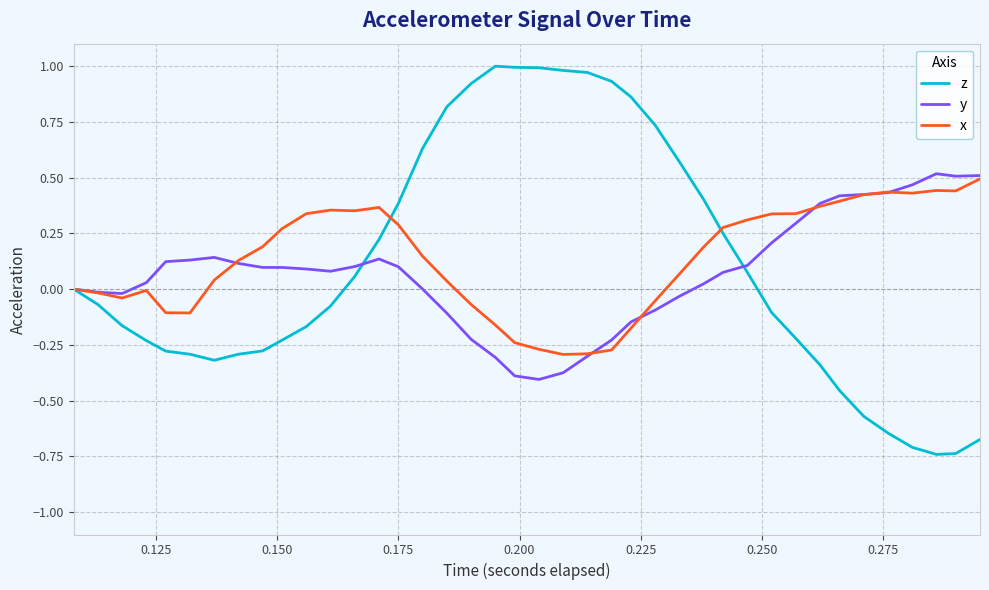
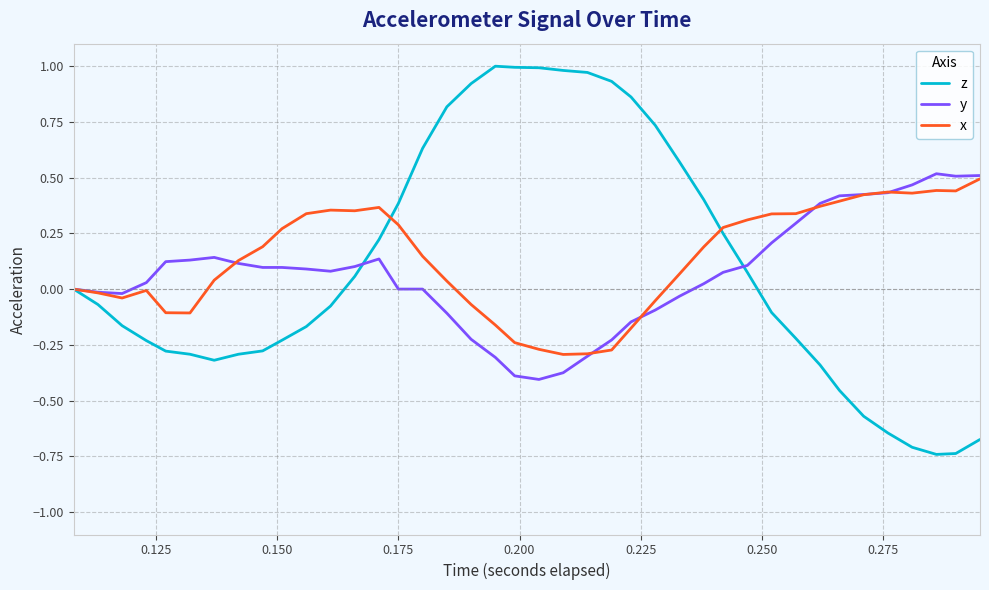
  {
    "z": {
      "0.175": 0.38
    },
    "y": {
-     "0.175": 0.1
+     "0.175": 0.0
    },
    "x": {
      "0.175": 0.29
    }
  }
